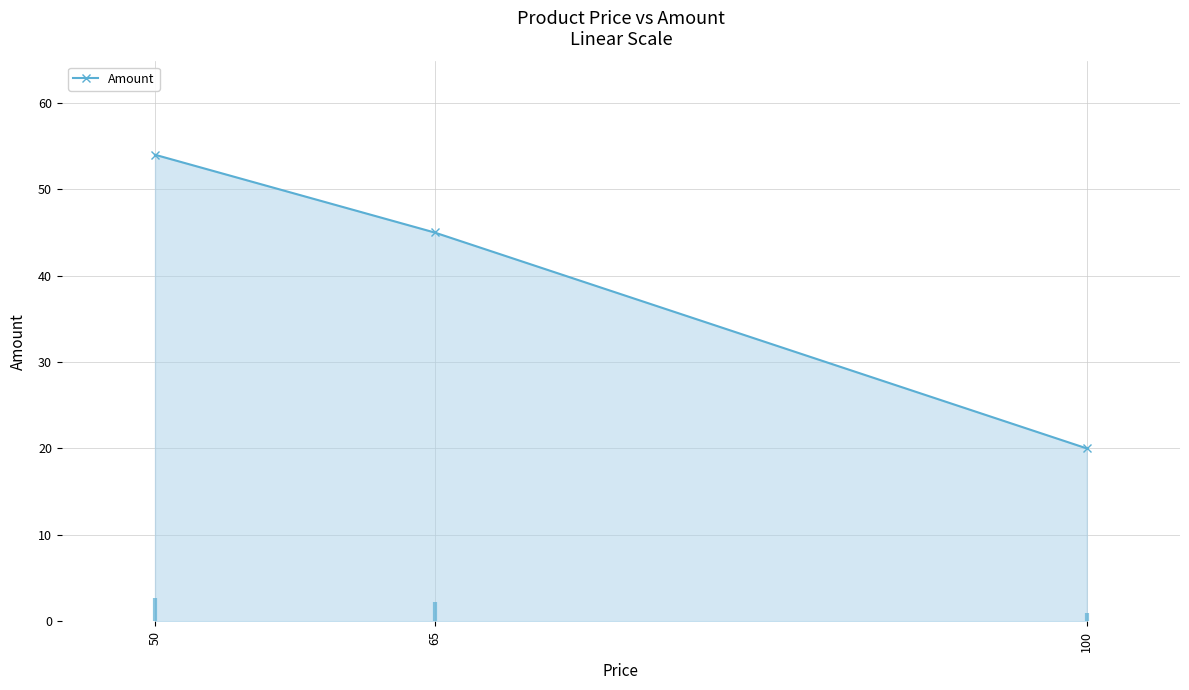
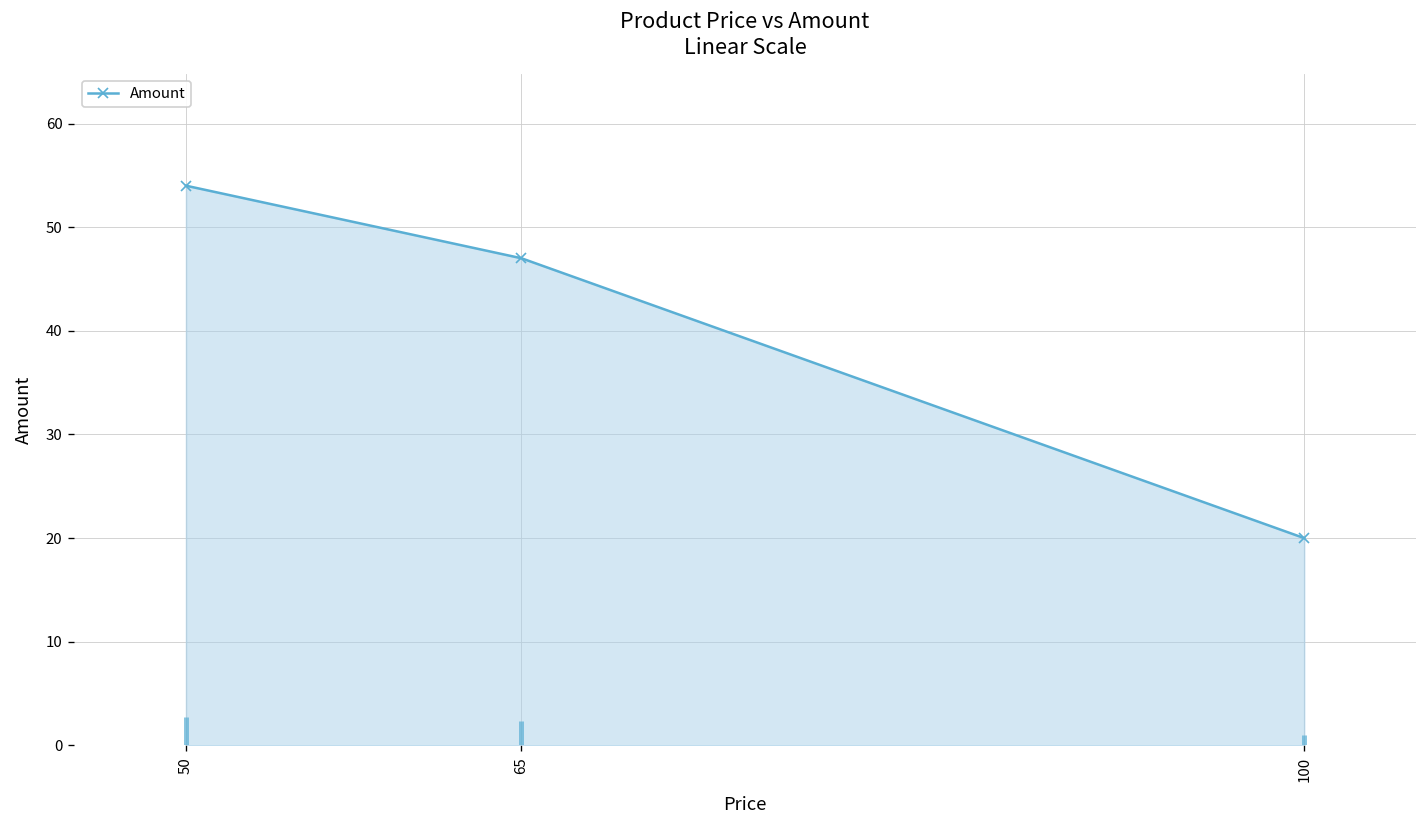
  {
    "50": 54,
-   "65": 45,
+   "65": 47,
    "100": 20
  }
